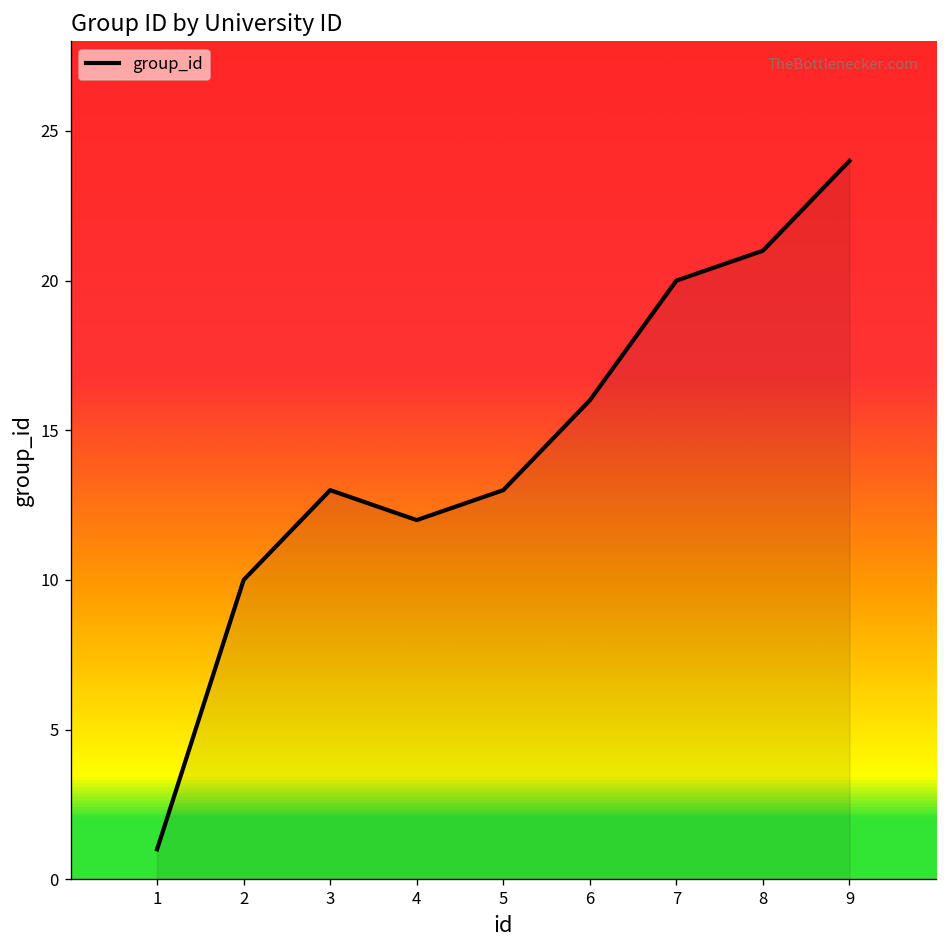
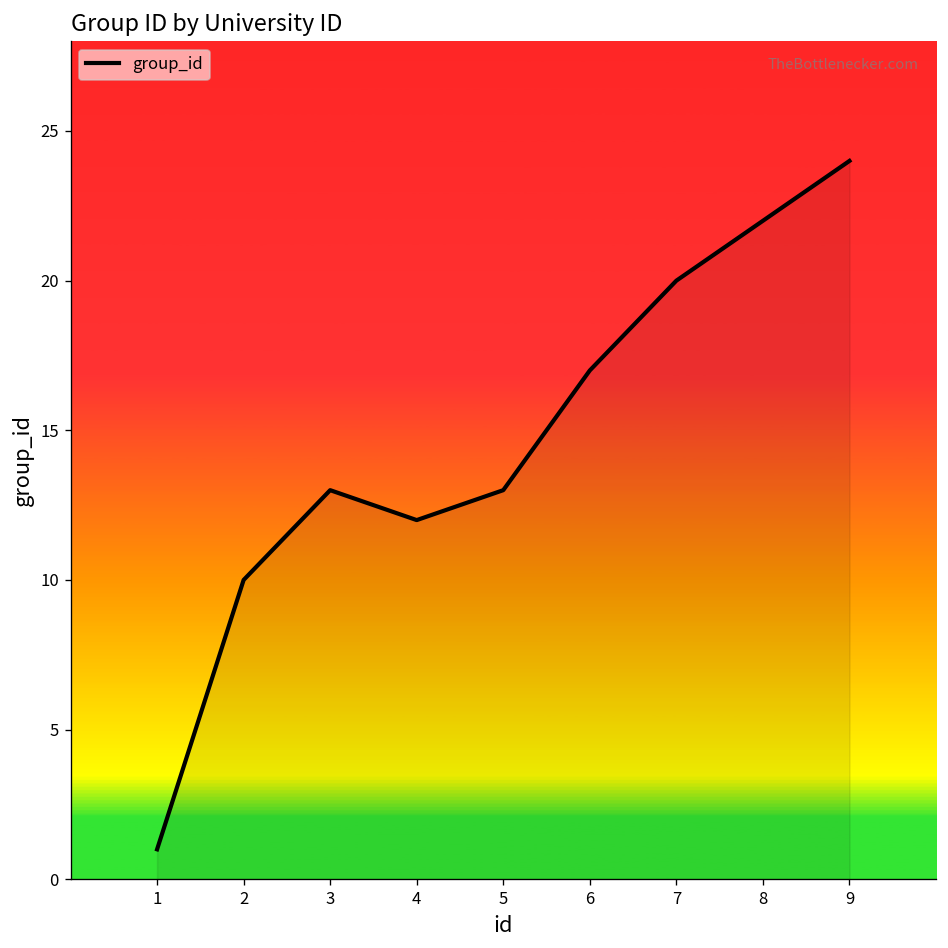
  {
    "2": 10,
    "3": 13,
    "4": 12,
    "5": 13,
-   "6": 16,
+   "6": 17,
    "7": 20,
-   "8": 21,
+   "8": 22,
    "9": 24
  }
